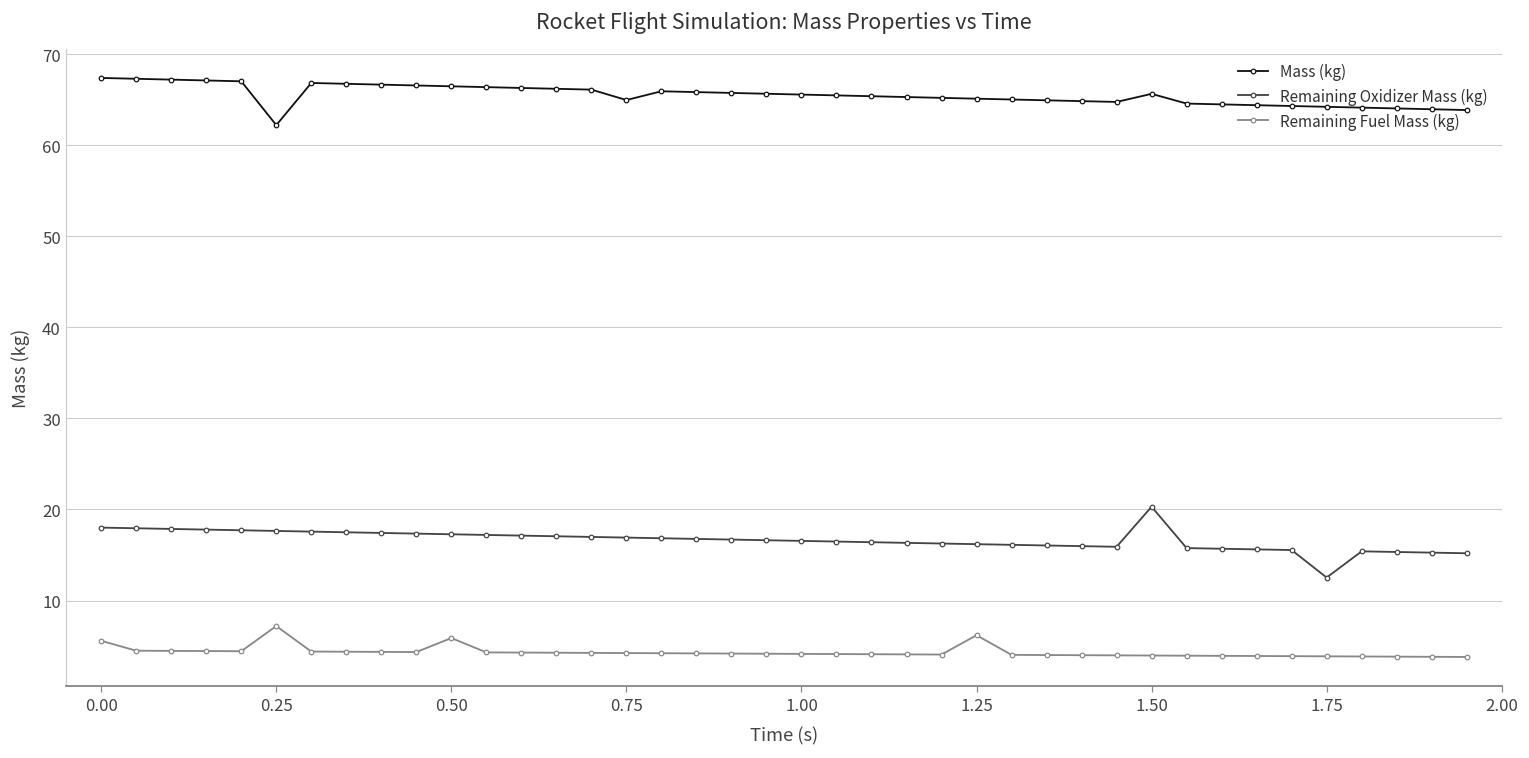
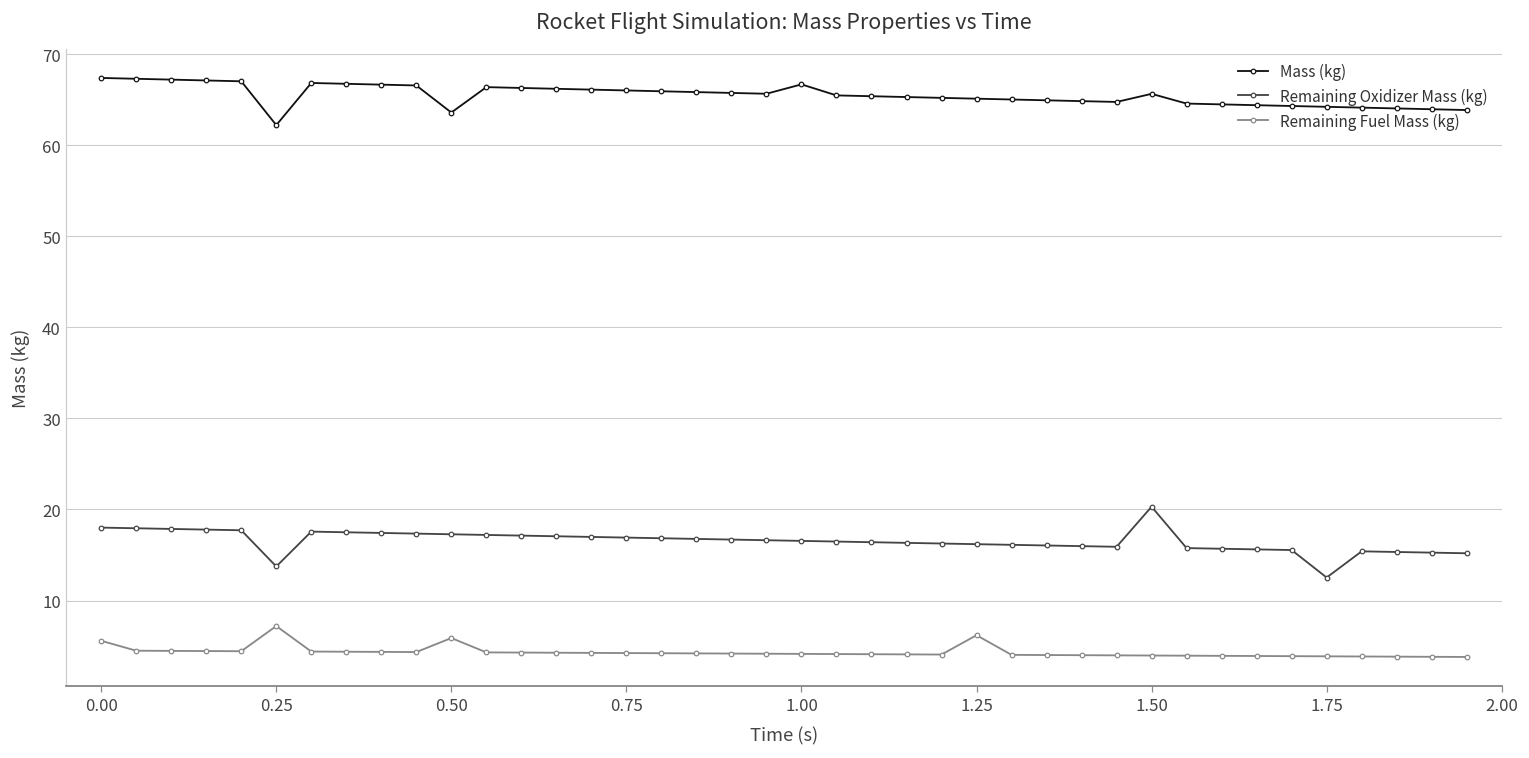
  {
    "Mass (kg)": {
      "0.00": 67,
      "0.25": 62,
-     "0.50": 66,
-     "0.75": 65,
-     "1.00": 66,
+     "0.50": 64,
+     "0.75": 66,
+     "1.00": 67,
      "1.25": 65,
      "1.50": 66,
      "1.75": 64
    },
    "Remaining Oxidizer Mass (kg)": {
      "0.00": 18,
-     "0.25": 18,
+     "0.25": 14,
      "0.50": 17,
      "0.75": 17,
      "1.00": 17,
      "1.25": 16,
      "1.50": 20,
      "1.75": 13
    },
    "Remaining Fuel Mass (kg)": {
      "0.00": 6,
      "0.25": 7,
      "0.50": 6,
      "0.75": 4,
      "1.00": 4,
      "1.25": 6,
      "1.50": 4,
      "1.75": 4
    }
  }
